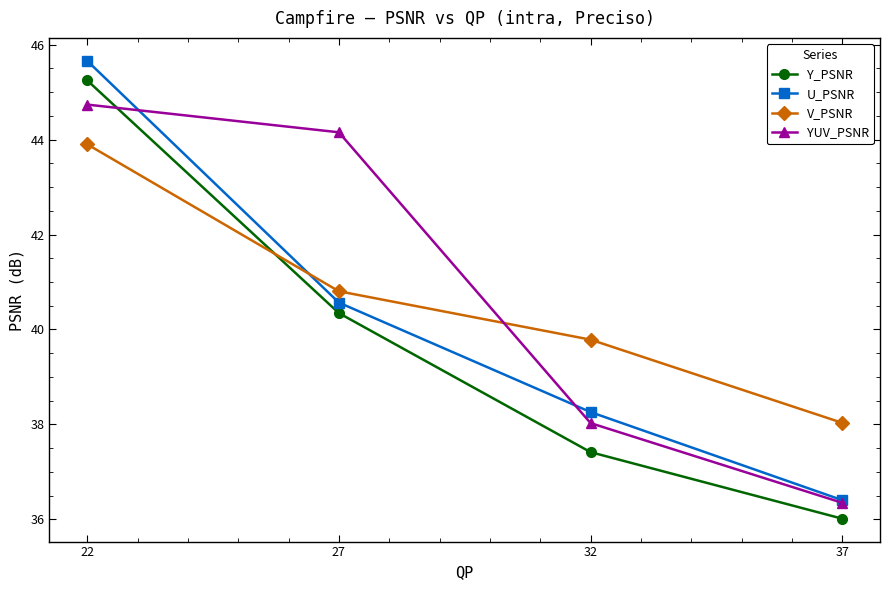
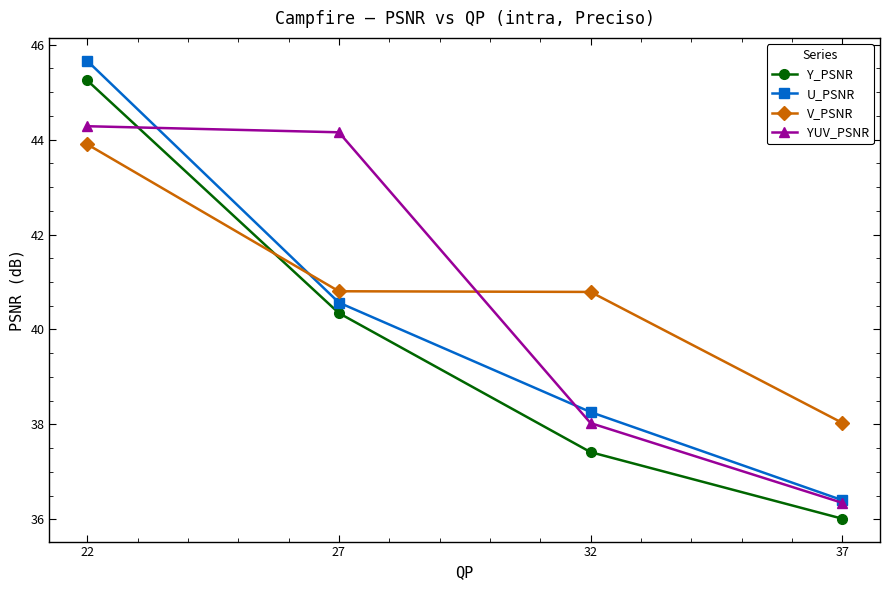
  {
    "Y_PSNR": {
      "22": 45.2,
      "27": 40.3,
      "32": 37.4,
      "37": 36.0
    },
    "U_PSNR": {
      "22": 45.7,
      "27": 40.6,
      "32": 38.3,
      "37": 36.4
    },
    "V_PSNR": {
      "22": 43.9,
      "27": 40.8,
-     "32": 39.8,
+     "32": 40.8,
      "37": 38.0
    },
    "YUV_PSNR": {
-     "22": 44.7,
+     "22": 44.3,
      "27": 44.2,
      "32": 38.0,
      "37": 36.3
    }
  }
